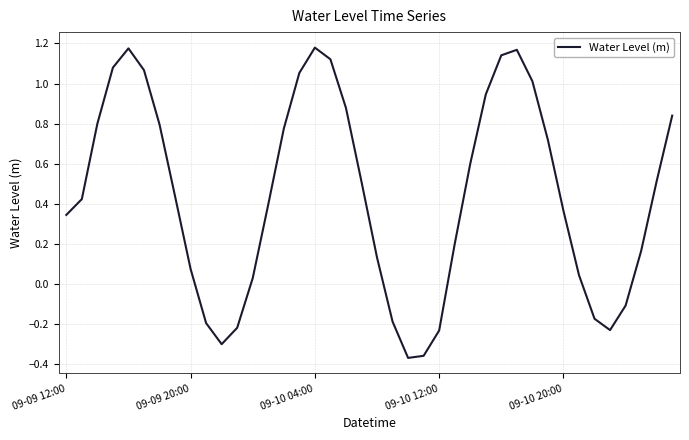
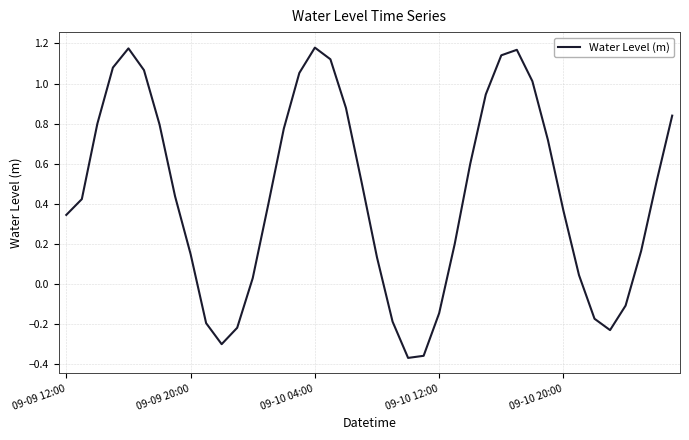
  {
    "09-09 12:00": 0.34,
-   "09-09 20:00": 0.08,
+   "09-09 20:00": 0.15,
    "09-10 04:00": 1.18,
-   "09-10 12:00": -0.23,
+   "09-10 12:00": -0.15,
    "09-10 20:00": 0.37
  }
